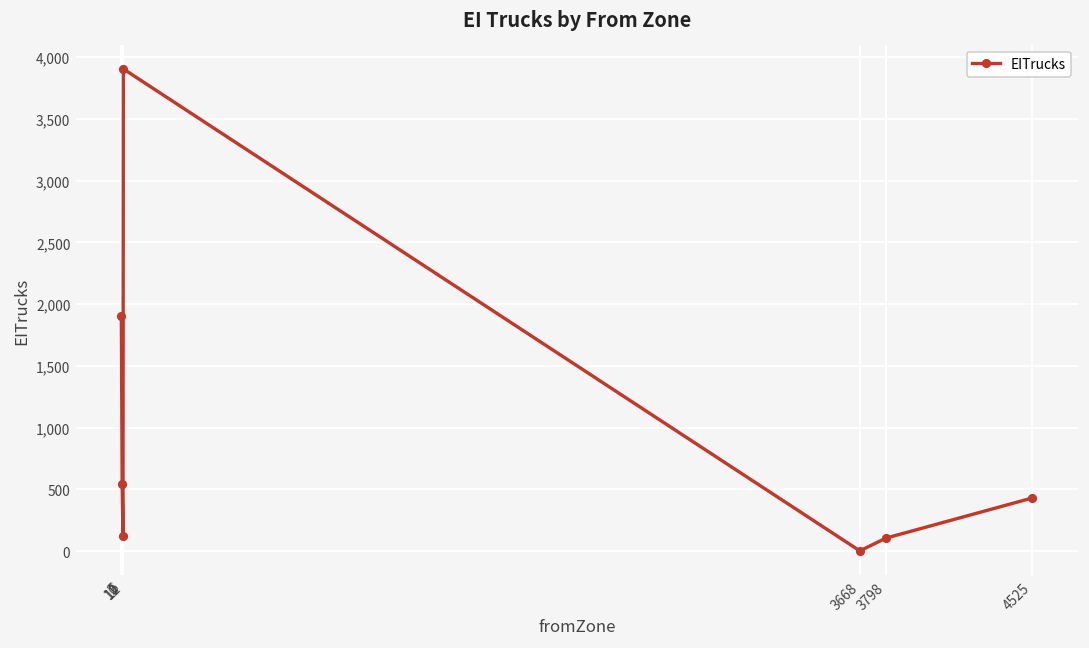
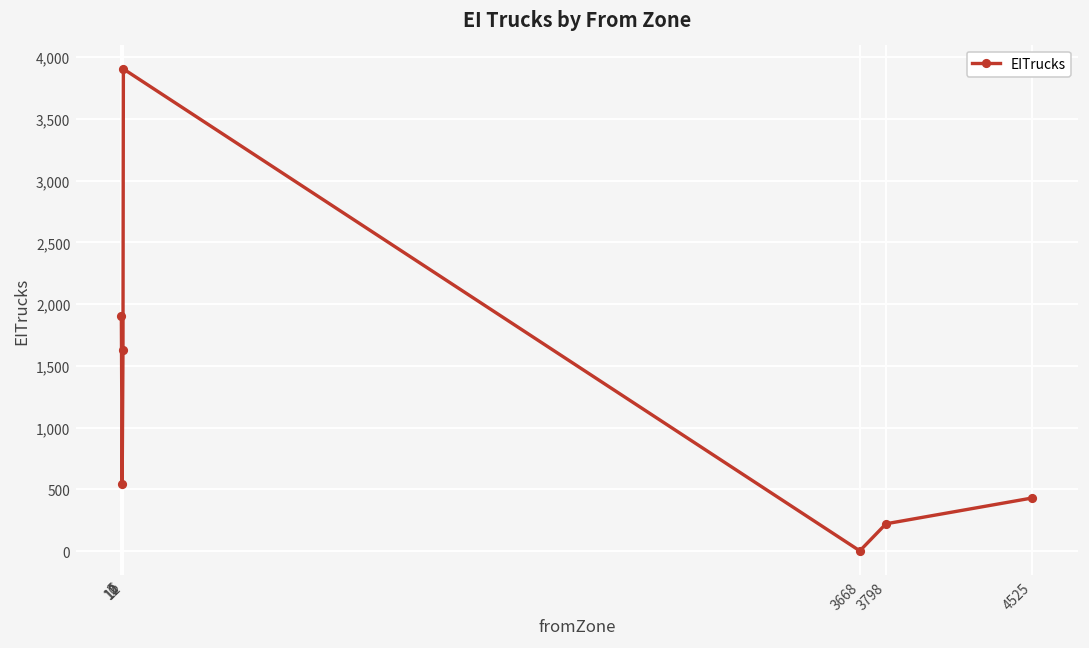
  {
    "2": "1,900",
    "6": "540",
-   "10": "120",
+   "10": "1,630",
    "12": "3,910",
    "3668": "0",
-   "3798": "100",
+   "3798": "220",
    "4525": "430"
  }
